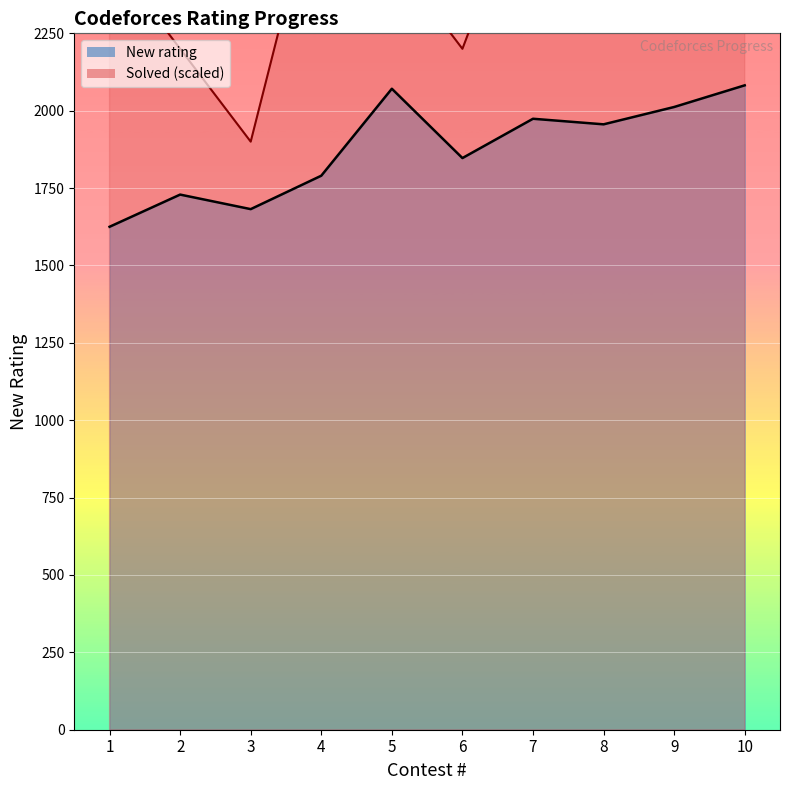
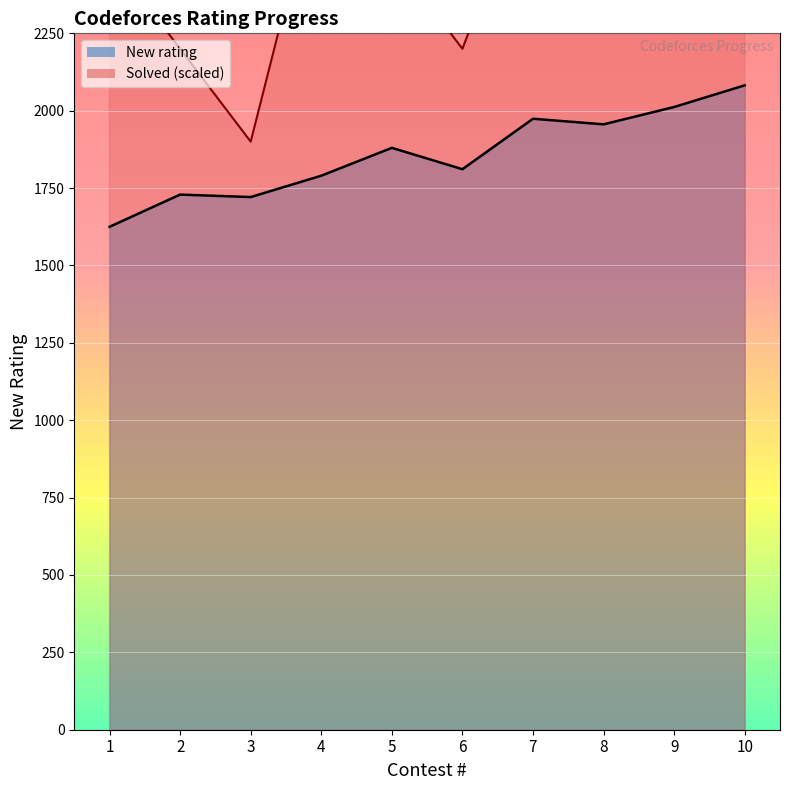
  {
    "New rating": {
      "1": 1630,
      "2": 1730,
-     "3": 1680,
+     "3": 1720,
      "4": 1790,
-     "5": 2070,
-     "6": 1850,
+     "5": 1880,
+     "6": 1810,
      "7": 1970,
      "8": 1960,
      "9": 2010,
      "10": 2080
    },
    "Solved (scaled)": {
      "3": 1900,
      "6": 2200
    }
  }
